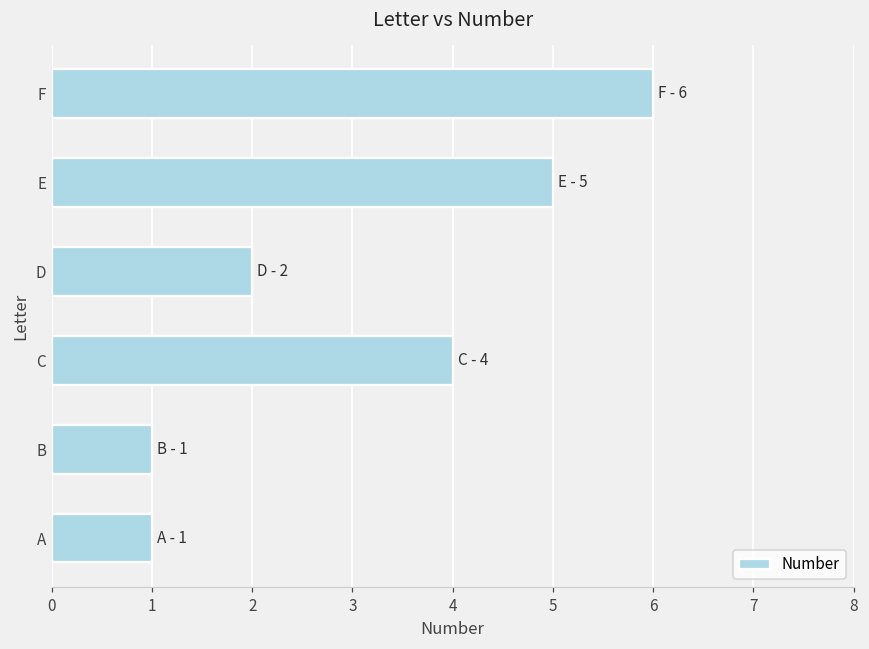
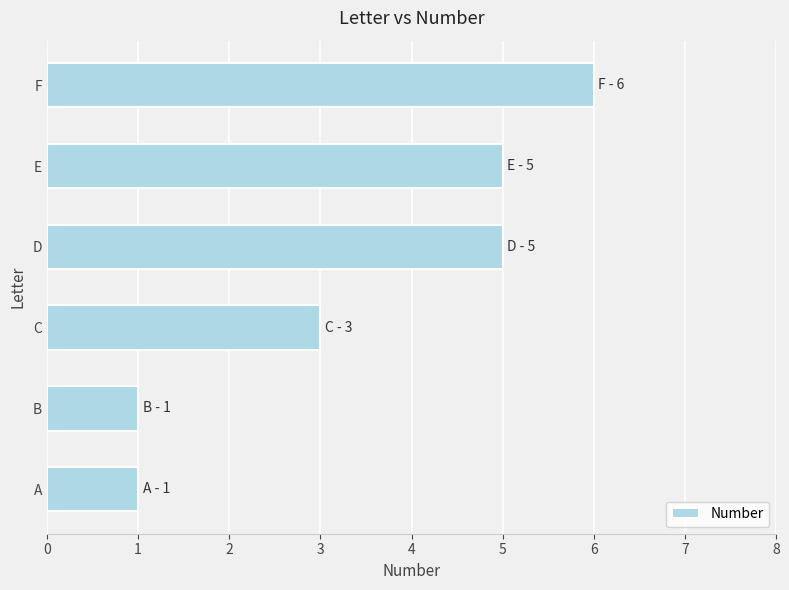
  {
    "F": 6,
    "E": 5,
-   "D": 2,
-   "C": 4,
+   "D": 5,
+   "C": 3,
    "B": 1,
    "A": 1
  }
